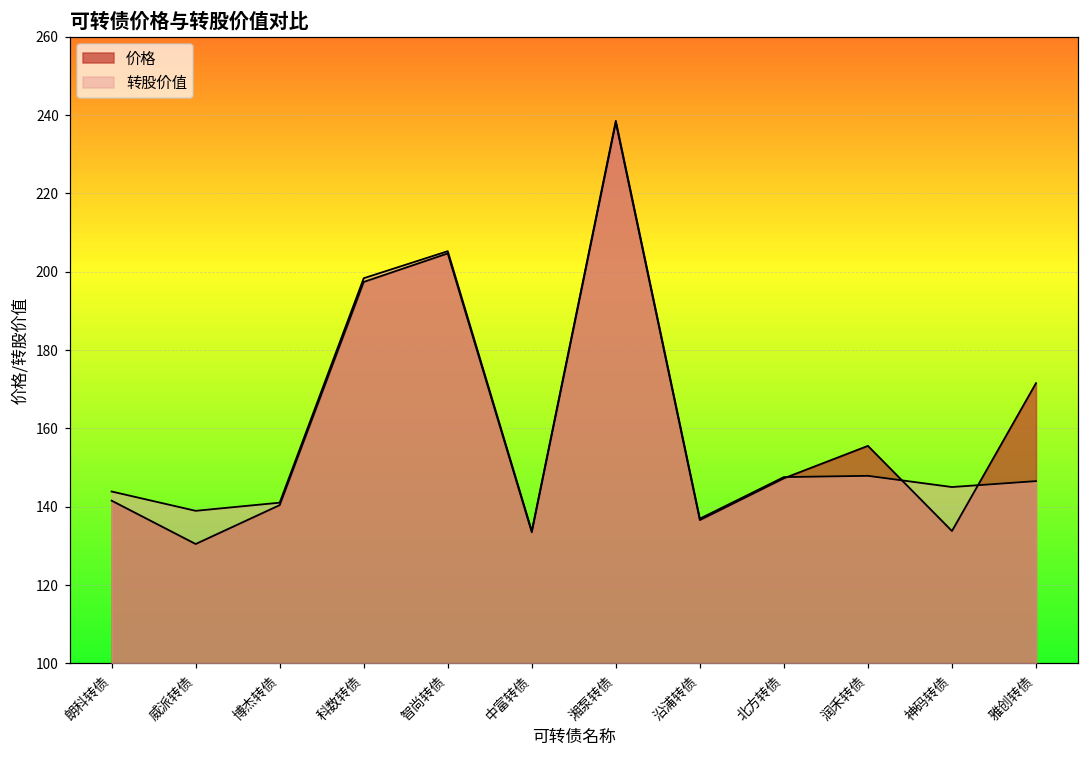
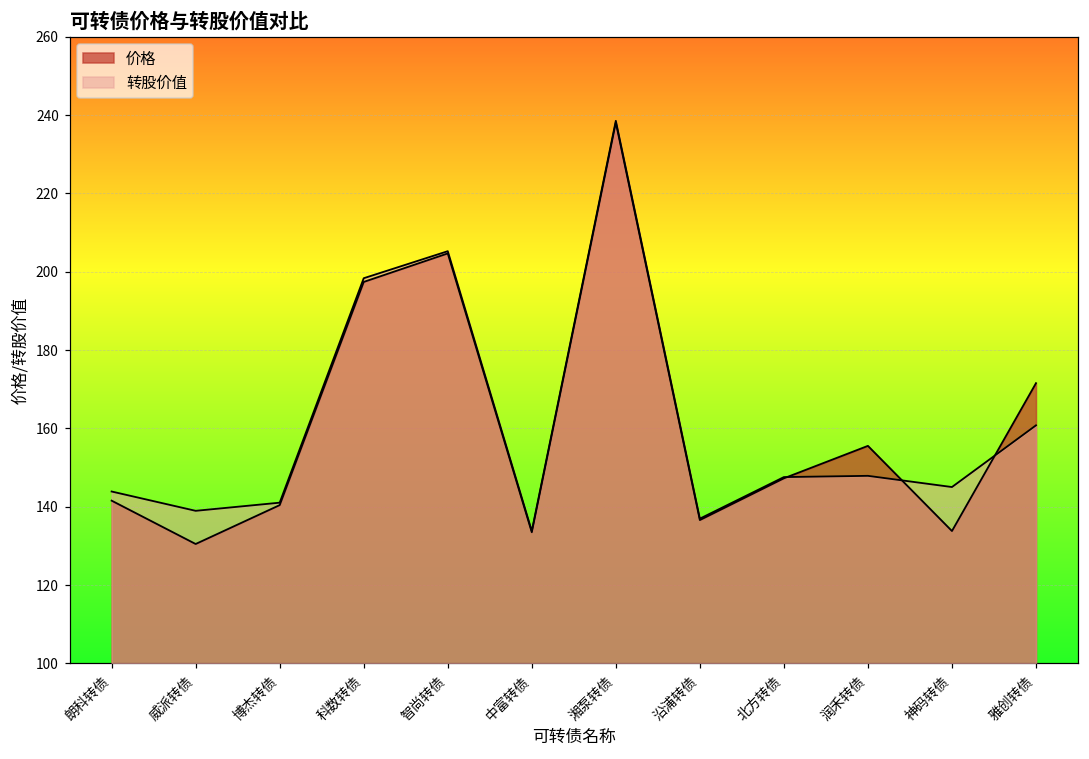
  {
    "价格": {
      "朗科转债": 142,
      "威派转债": 131,
      "科数转债": 197,
      "润禾转债": 156,
      "神码转债": 134,
      "雅创转债": 172
    },
    "转股价值": {
      "朗科转债": 144,
      "威派转债": 139,
      "科数转债": 198,
      "润禾转债": 148,
      "神码转债": 145,
-     "雅创转债": 147
+     "雅创转债": 161
    }
  }
